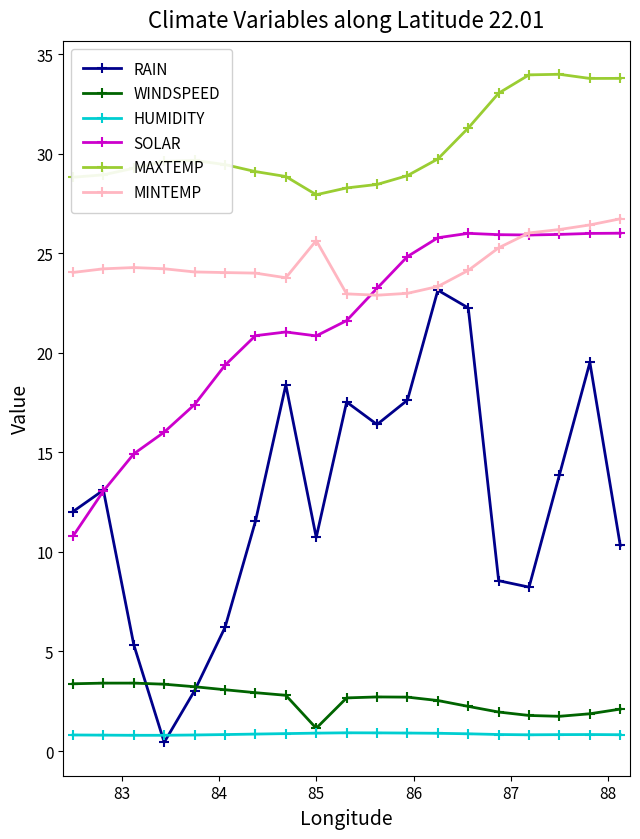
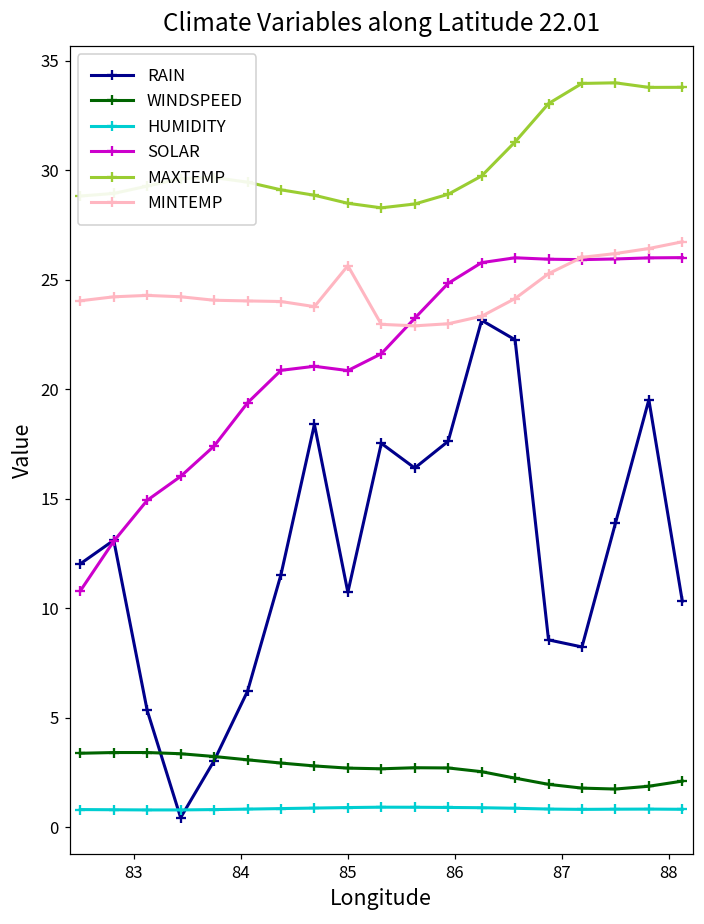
  {
    "RAIN": {
      "85": 10.7
    },
    "WINDSPEED": {
-     "85": 1.1
+     "85": 2.7
    },
    "HUMIDITY": {
      "85": 0.9
    },
    "SOLAR": {
      "85": 20.8
    },
    "MAXTEMP": {
-     "85": 27.9
+     "85": 28.5
    },
    "MINTEMP": {
      "85": 25.6
    }
  }
